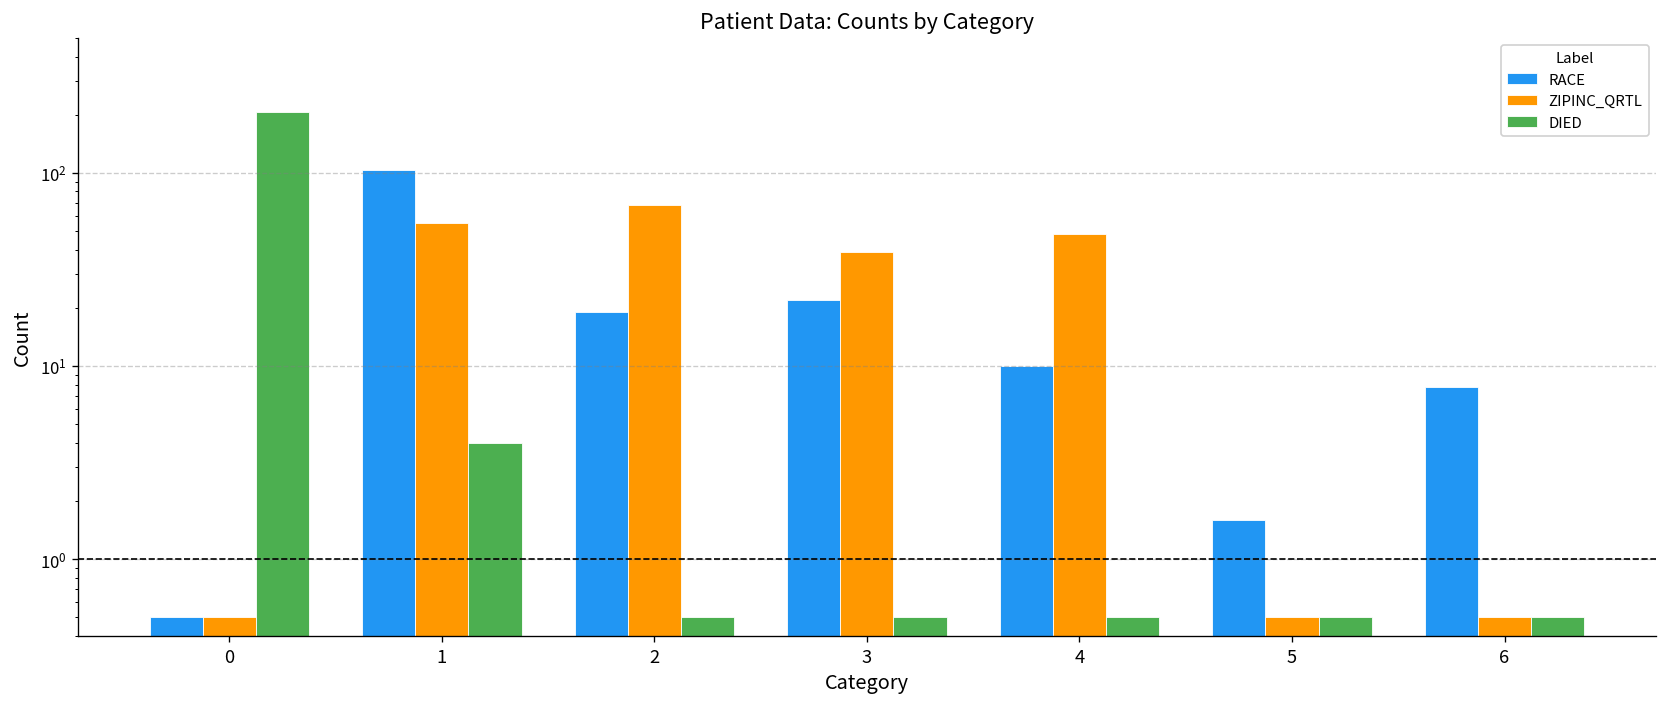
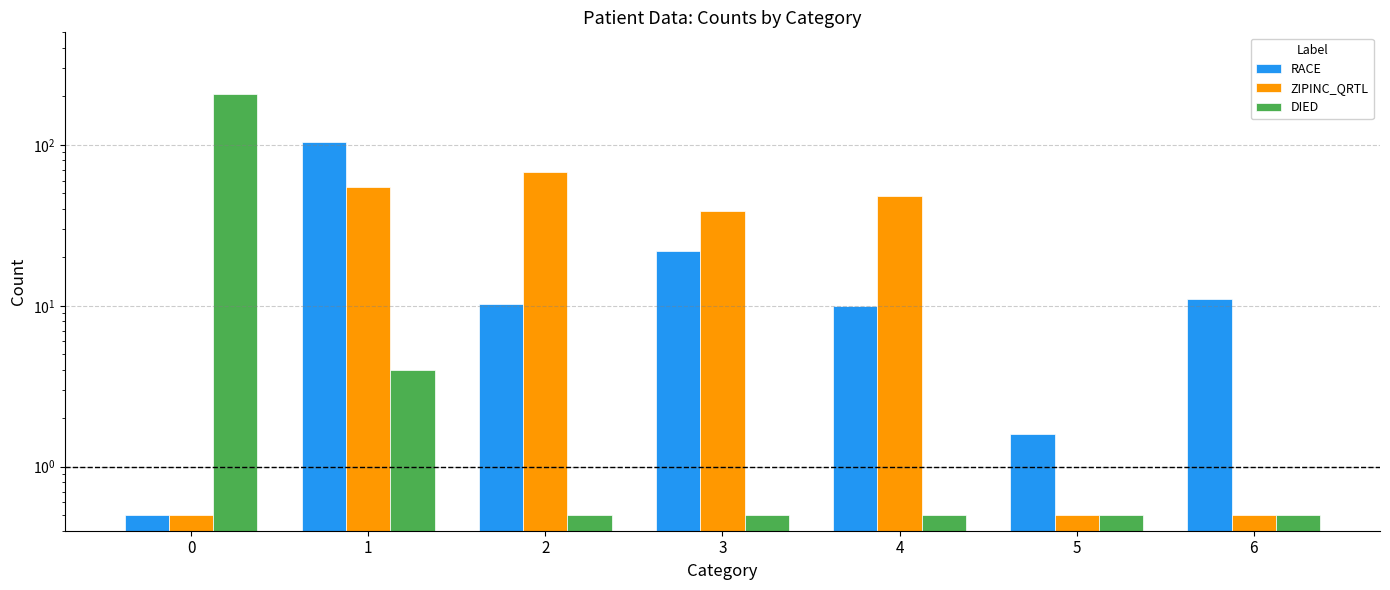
  {
    "RACE": {
      "0": 0.50,
      "1": 100,
-     "2": 19,
+     "2": 10,
      "3": 22,
      "4": 10,
      "5": 1.6,
-     "6": 8
+     "6": 11
    },
    "ZIPINC_QRTL": {
      "0": 0.50,
      "1": 55,
      "2": 68,
      "3": 39,
      "4": 48,
      "5": 0.50,
      "6": 0.50
    },
    "DIED": {
      "0": 210,
      "1": 4,
      "2": 0.50,
      "3": 0.50,
      "4": 0.50,
      "5": 0.50,
      "6": 0.50
    }
  }
